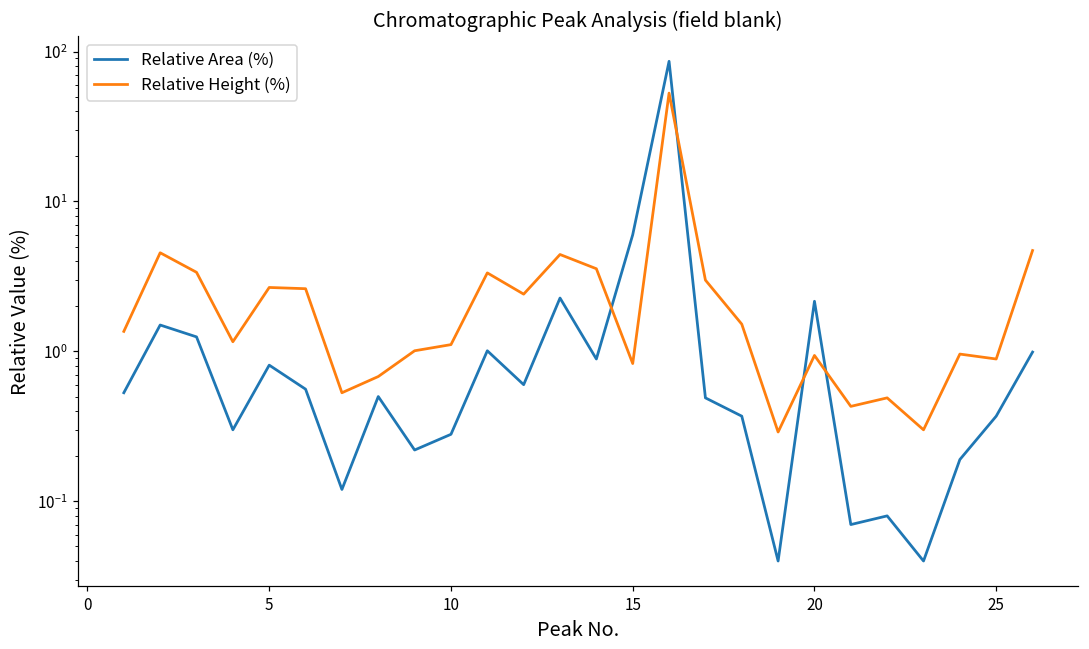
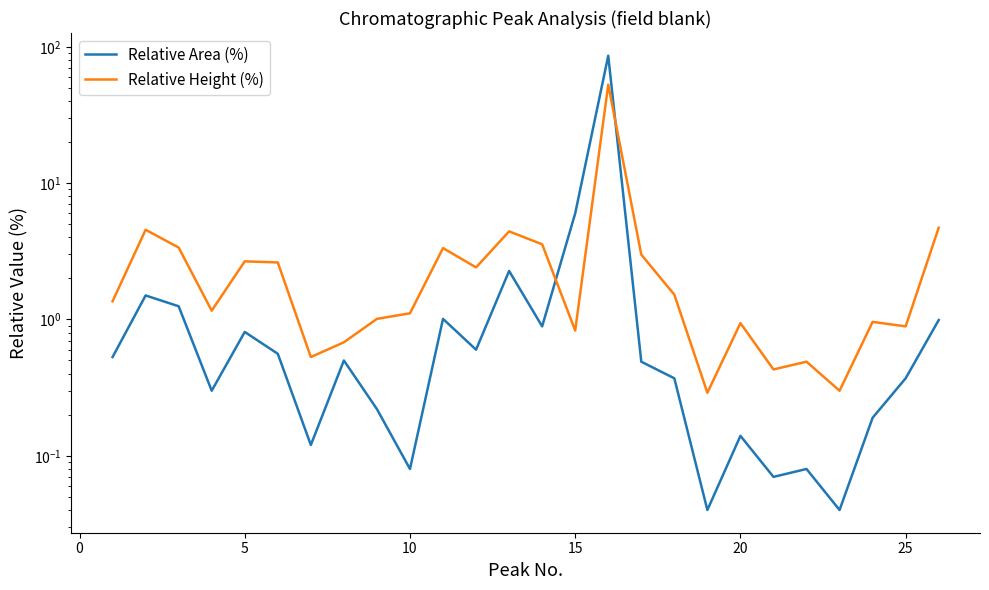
  {
    "Relative Area (%)": {
      "5": 0.8,
-     "10": 0.28,
+     "10": 0.08,
      "15": 6,
-     "20": 2.2,
+     "20": 0.14,
      "25": 0.37
    },
    "Relative Height (%)": {
      "5": 2.7,
      "10": 1.1,
      "15": 0.8,
      "20": 0.9,
      "25": 0.9
    }
  }
